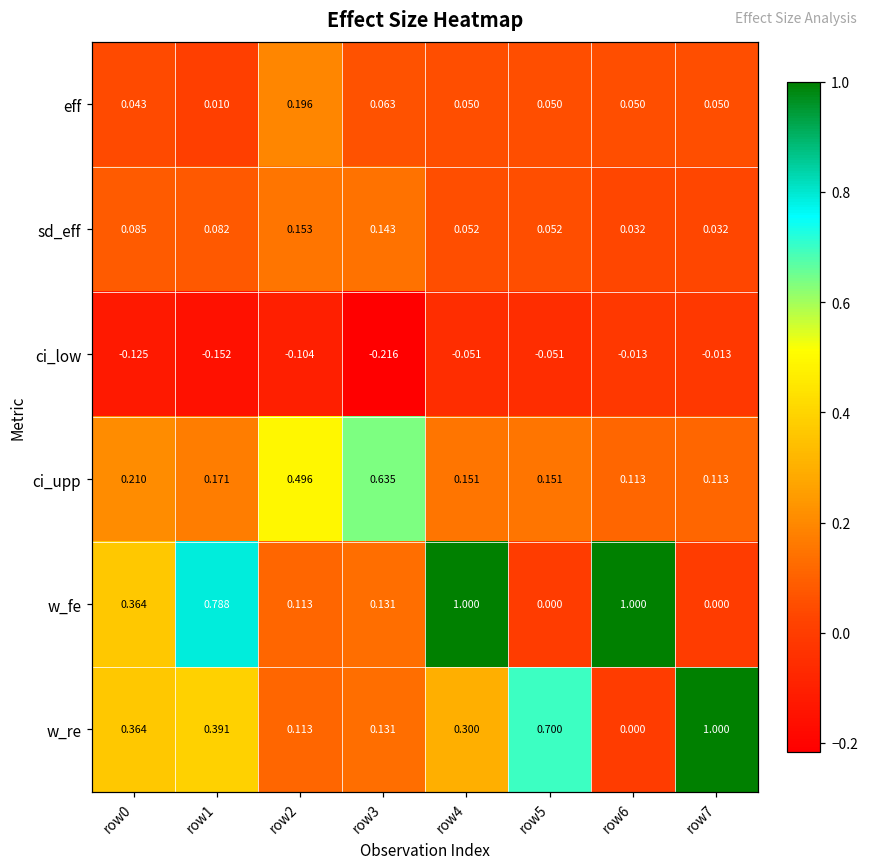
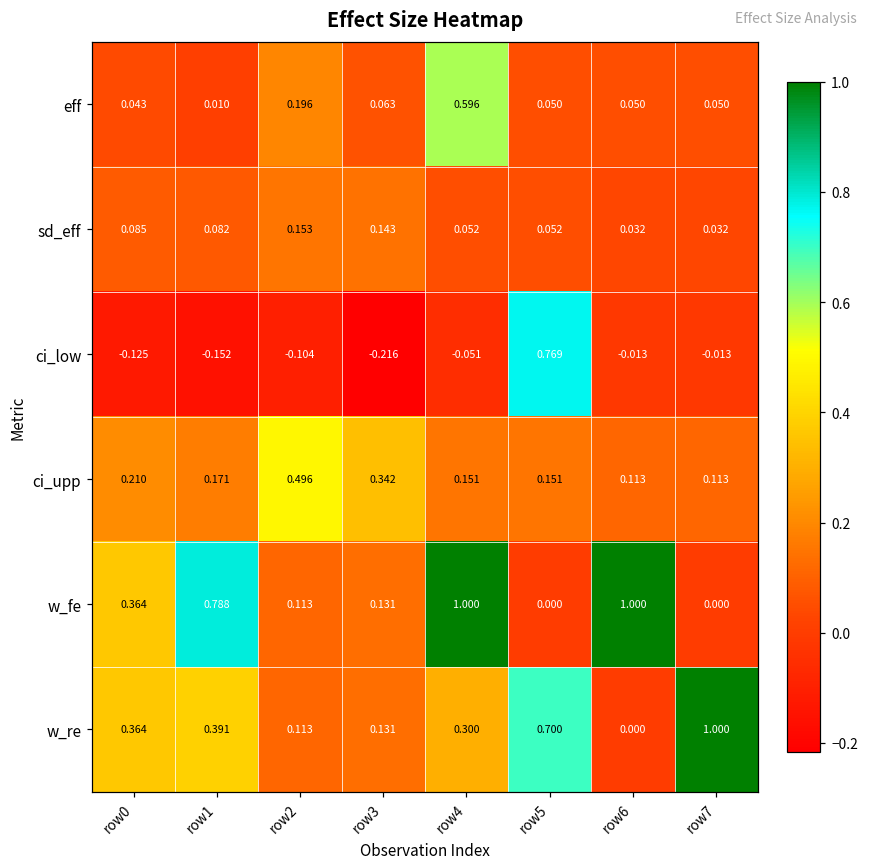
  {
    "eff": {
      "row0": 0.043,
      "row1": 0.010,
      "row2": 0.196,
      "row3": 0.063,
-     "row4": 0.050,
+     "row4": 0.596,
      "row5": 0.050,
      "row6": 0.050,
      "row7": 0.050
    },
    "sd_eff": {
      "row0": 0.085,
      "row1": 0.082,
      "row2": 0.153,
      "row3": 0.143,
      "row4": 0.052,
      "row5": 0.052,
      "row6": 0.032,
      "row7": 0.032
    },
    "ci_low": {
      "row0": -0.125,
      "row1": -0.152,
      "row2": -0.104,
      "row3": -0.216,
      "row4": -0.051,
-     "row5": -0.051,
+     "row5": 0.769,
      "row6": -0.013,
      "row7": -0.013
    },
    "ci_upp": {
      "row0": 0.210,
      "row1": 0.171,
      "row2": 0.496,
-     "row3": 0.635,
+     "row3": 0.342,
      "row4": 0.151,
      "row5": 0.151,
      "row6": 0.113,
      "row7": 0.113
    },
    "w_fe": {
      "row0": 0.364,
      "row1": 0.788,
      "row2": 0.113,
      "row3": 0.131,
      "row4": 1.000,
      "row5": 0.000,
      "row6": 1.000,
      "row7": 0.000
    },
    "w_re": {
      "row0": 0.364,
      "row1": 0.391,
      "row2": 0.113,
      "row3": 0.131,
      "row4": 0.300,
      "row5": 0.700,
      "row6": 0.000,
      "row7": 1.000
    }
  }
